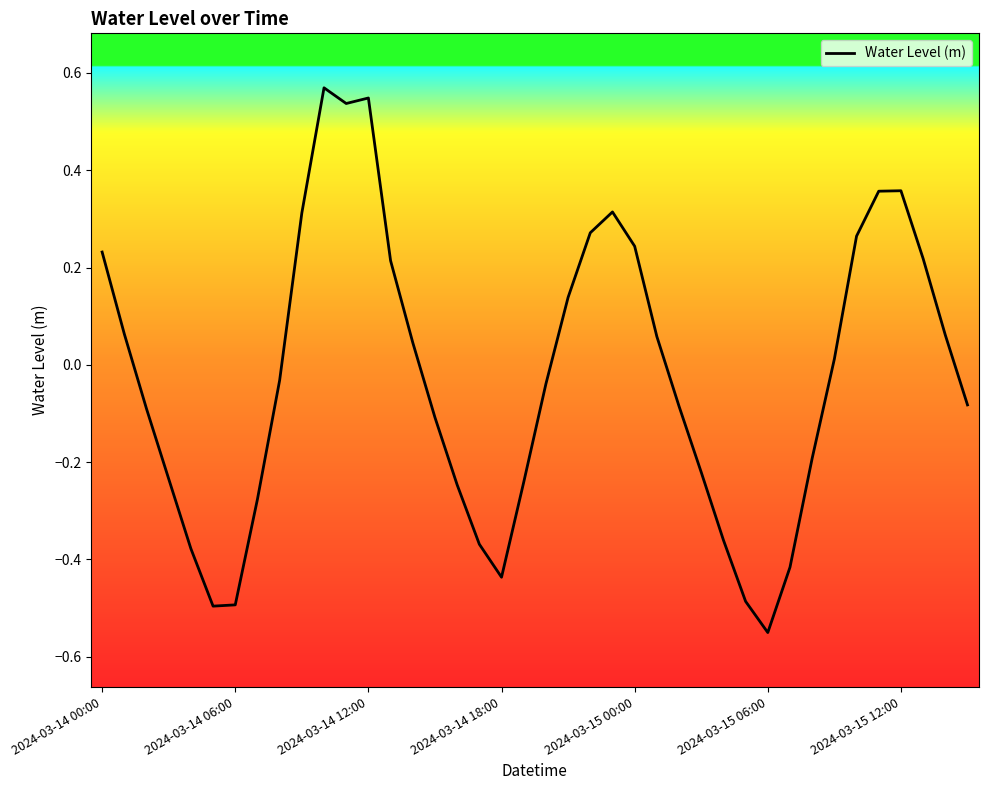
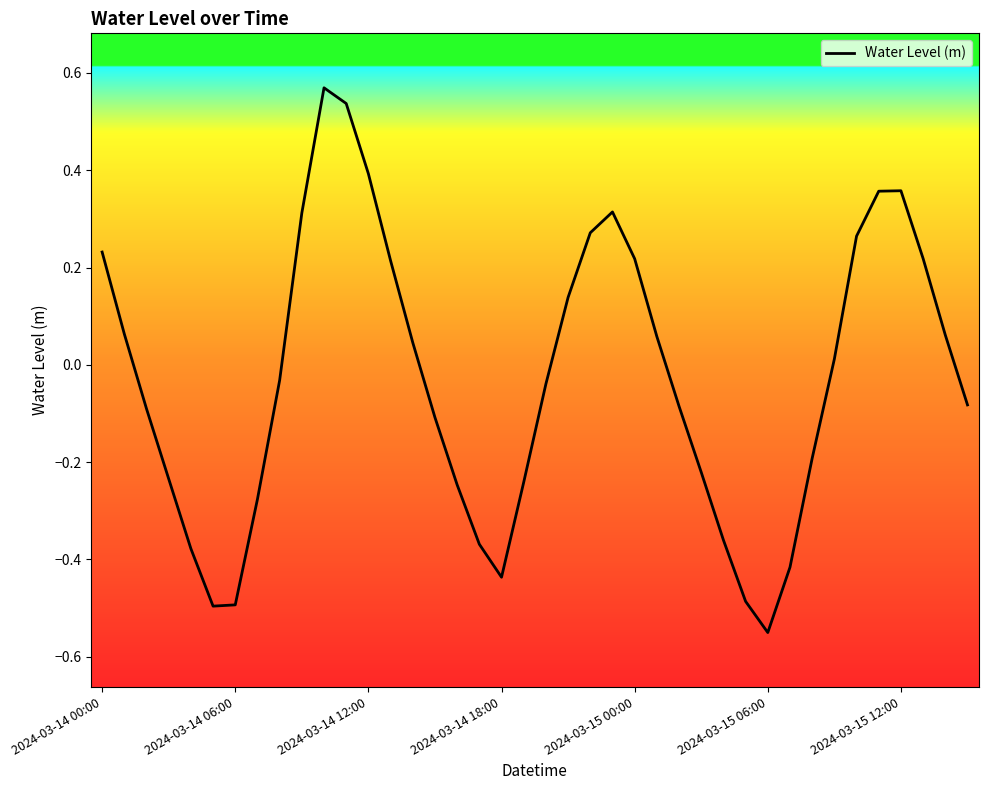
  {
    "2024-03-14 00:00": 0.23,
    "2024-03-14 06:00": -0.49,
-   "2024-03-14 12:00": 0.55,
+   "2024-03-14 12:00": 0.39,
    "2024-03-14 18:00": -0.44,
-   "2024-03-15 00:00": 0.24,
+   "2024-03-15 00:00": 0.22,
    "2024-03-15 06:00": -0.55,
    "2024-03-15 12:00": 0.36
  }
